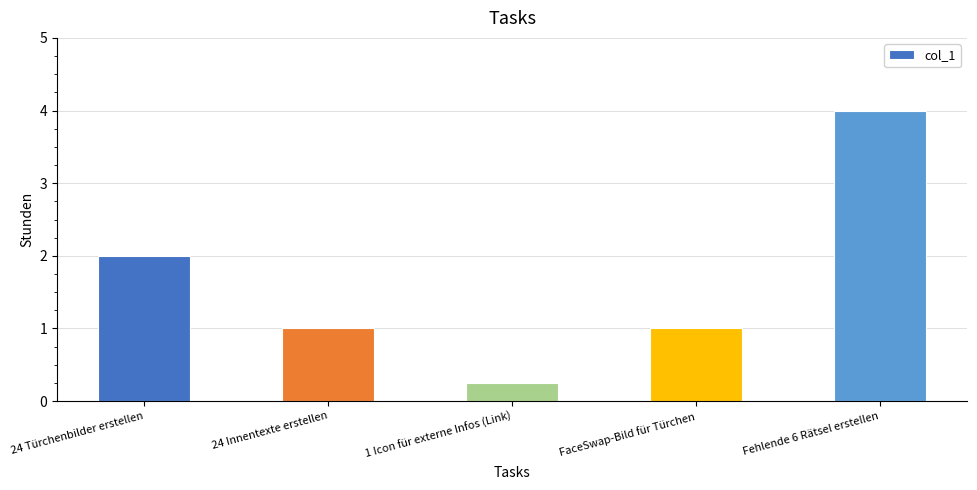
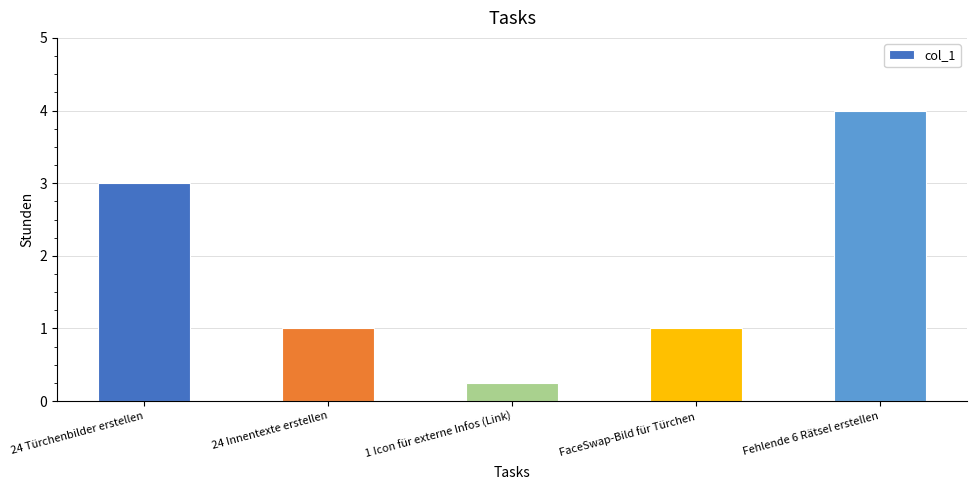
  {
-   "24 Türchenbilder erstellen": 2,
+   "24 Türchenbilder erstellen": 3,
    "24 Innentexte erstellen": 1,
    "1 Icon für externe Infos (Link)": 0.3,
    "FaceSwap-Bild für Türchen": 1,
    "Fehlende 6 Rätsel erstellen": 4
  }
